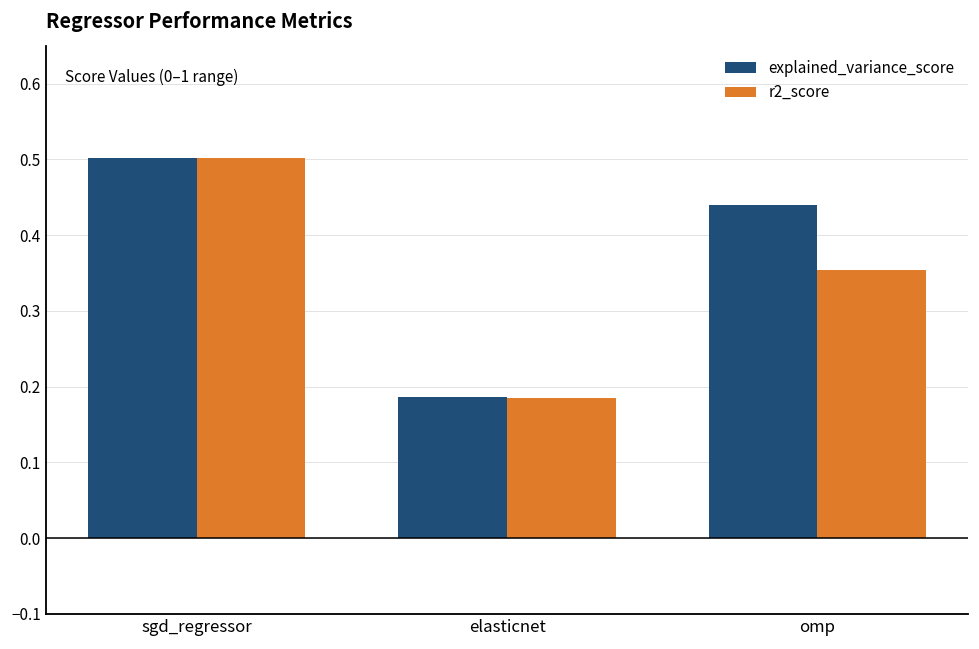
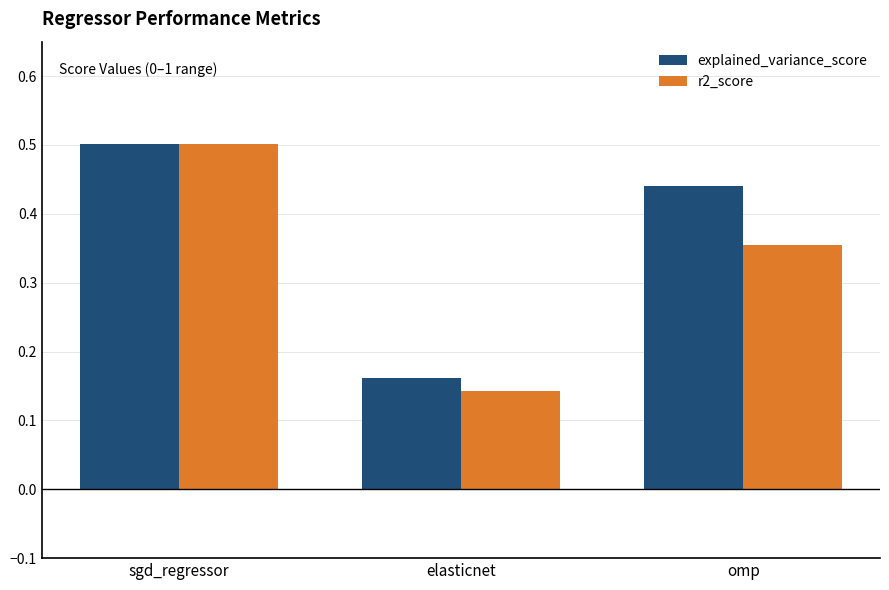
  {
    "explained_variance_score": {
      "sgd_regressor": 0.50,
-     "elasticnet": 0.19,
+     "elasticnet": 0.16,
      "omp": 0.44
    },
    "r2_score": {
      "sgd_regressor": 0.50,
-     "elasticnet": 0.18,
+     "elasticnet": 0.14,
      "omp": 0.35
    }
  }
